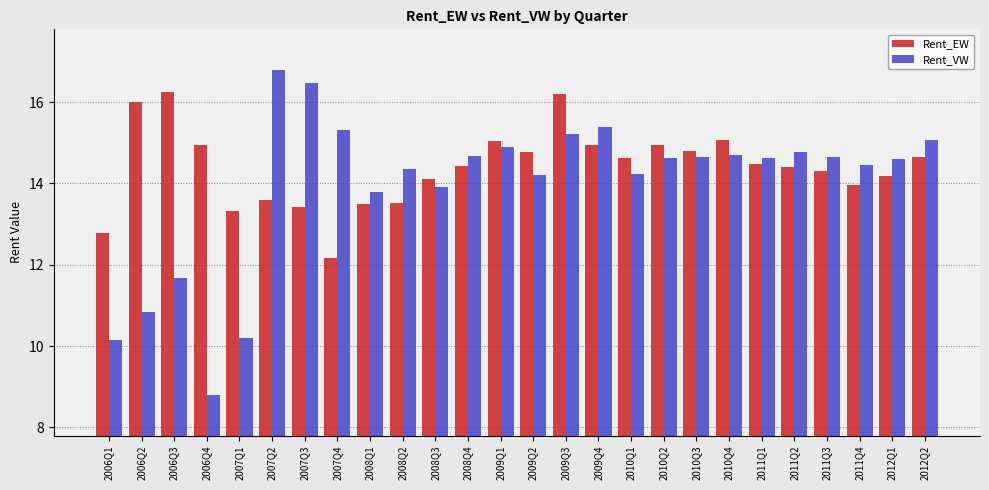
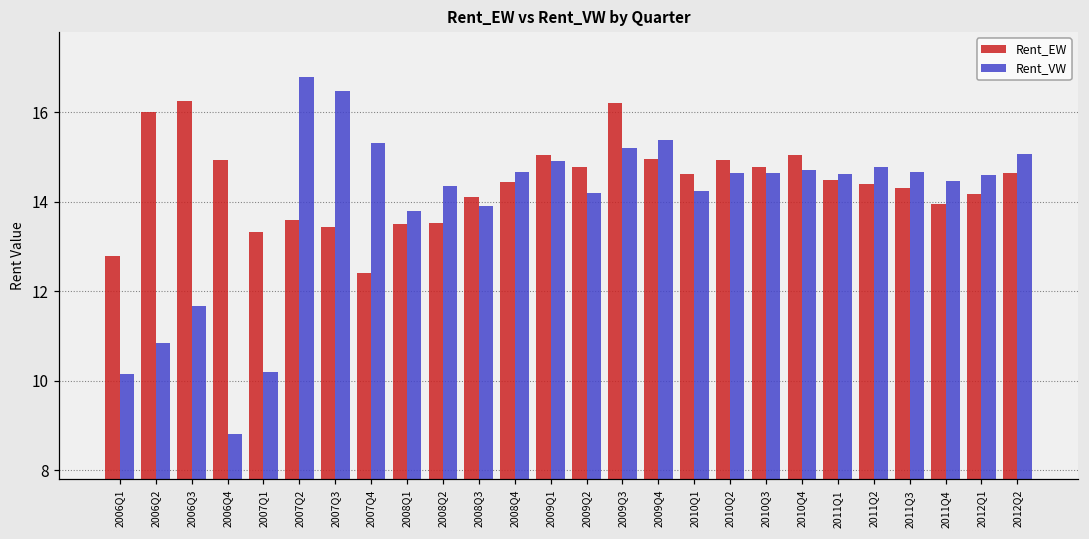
  {
    "Rent_EW": {
      "2006Q1": 12.8,
      "2006Q2": 16.0,
      "2006Q3": 16.3,
      "2006Q4": 14.9,
      "2007Q1": 13.3,
      "2007Q2": 13.6,
      "2007Q3": 13.4,
-     "2007Q4": 12.2,
+     "2007Q4": 12.4,
      "2008Q1": 13.5,
      "2008Q2": 13.5,
      "2008Q3": 14.1,
      "2008Q4": 14.4,
      "2009Q1": 15.0,
      "2009Q2": 14.8,
      "2009Q3": 16.2,
      "2009Q4": 15.0,
      "2010Q1": 14.6,
      "2010Q2": 14.9,
      "2010Q3": 14.8,
      "2010Q4": 15.1,
      "2011Q1": 14.5,
      "2011Q2": 14.4,
      "2011Q3": 14.3,
      "2011Q4": 14.0,
      "2012Q1": 14.2,
      "2012Q2": 14.6
    },
    "Rent_VW": {
      "2006Q1": 10.2,
      "2006Q2": 10.8,
      "2006Q3": 11.7,
      "2006Q4": 8.8,
      "2007Q1": 10.2,
      "2007Q2": 16.8,
      "2007Q3": 16.5,
      "2007Q4": 15.3,
      "2008Q1": 13.8,
      "2008Q2": 14.4,
      "2008Q3": 13.9,
      "2008Q4": 14.7,
      "2009Q1": 14.9,
      "2009Q2": 14.2,
      "2009Q3": 15.2,
      "2009Q4": 15.4,
      "2010Q1": 14.2,
      "2010Q2": 14.6,
      "2010Q3": 14.7,
      "2010Q4": 14.7,
      "2011Q1": 14.6,
      "2011Q2": 14.8,
      "2011Q3": 14.7,
      "2011Q4": 14.5,
      "2012Q1": 14.6,
      "2012Q2": 15.1
    }
  }
